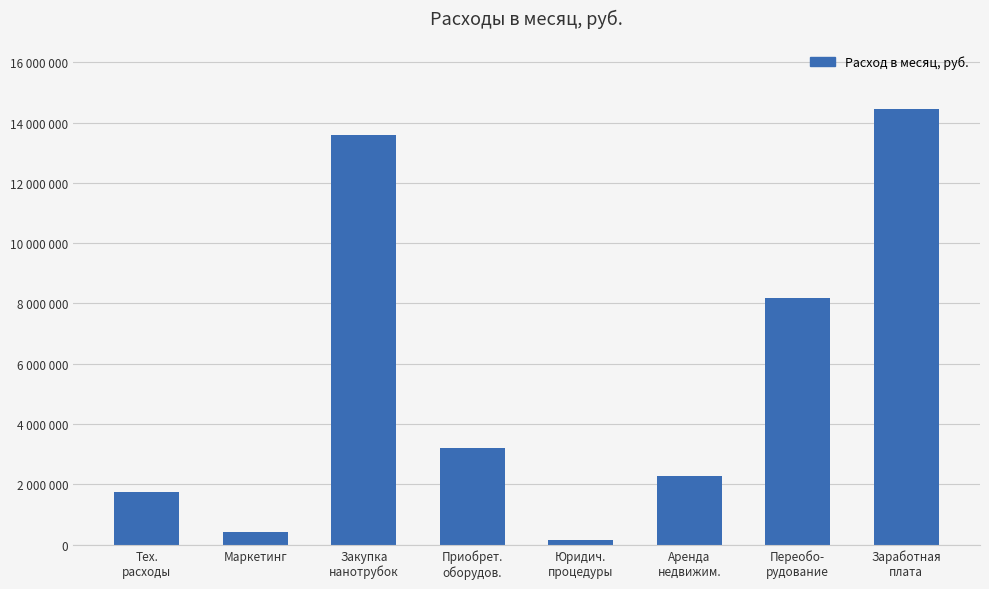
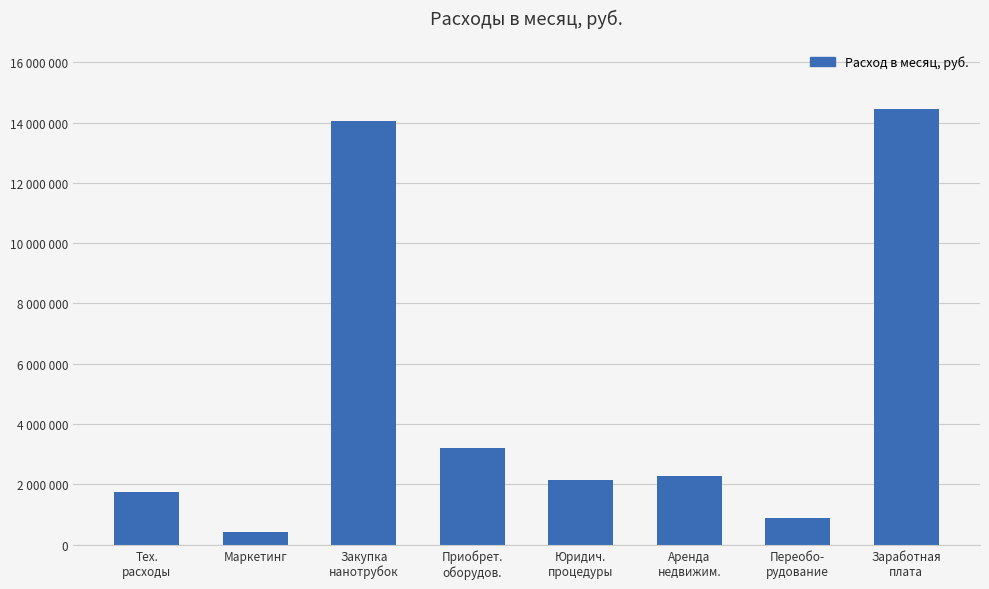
  {
    "Тех. расходы": 1700000,
    "Маркетинг": 400000,
-   "Закупка нанотрубок": 13600000,
+   "Закупка нанотрубок": 14000000,
    "Приобрет. оборудов.": 3200000,
-   "Юридич. процедуры": 200000,
+   "Юридич. процедуры": 2100000,
    "Аренда недвижим.": 2300000,
-   "Переобо- рудование": 8200000,
+   "Переобо- рудование": 900000,
    "Заработная плата": 14500000
  }
